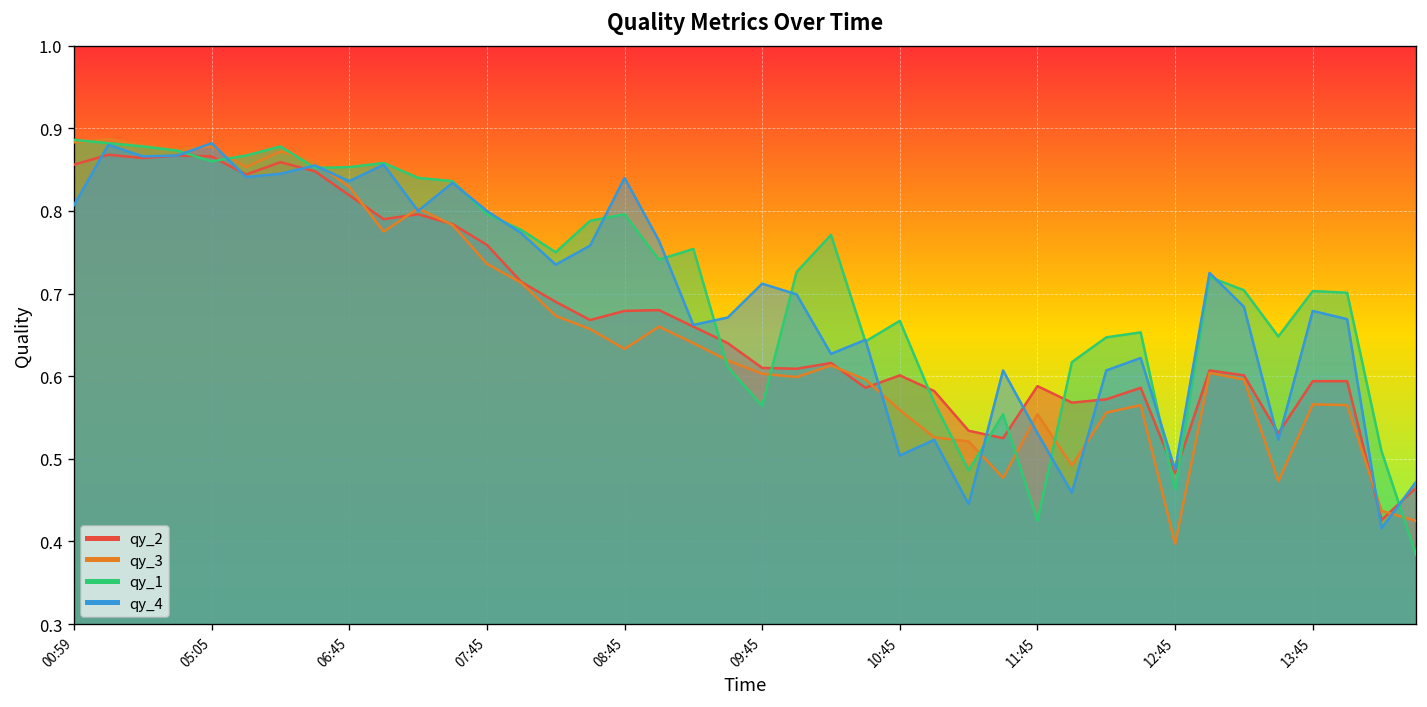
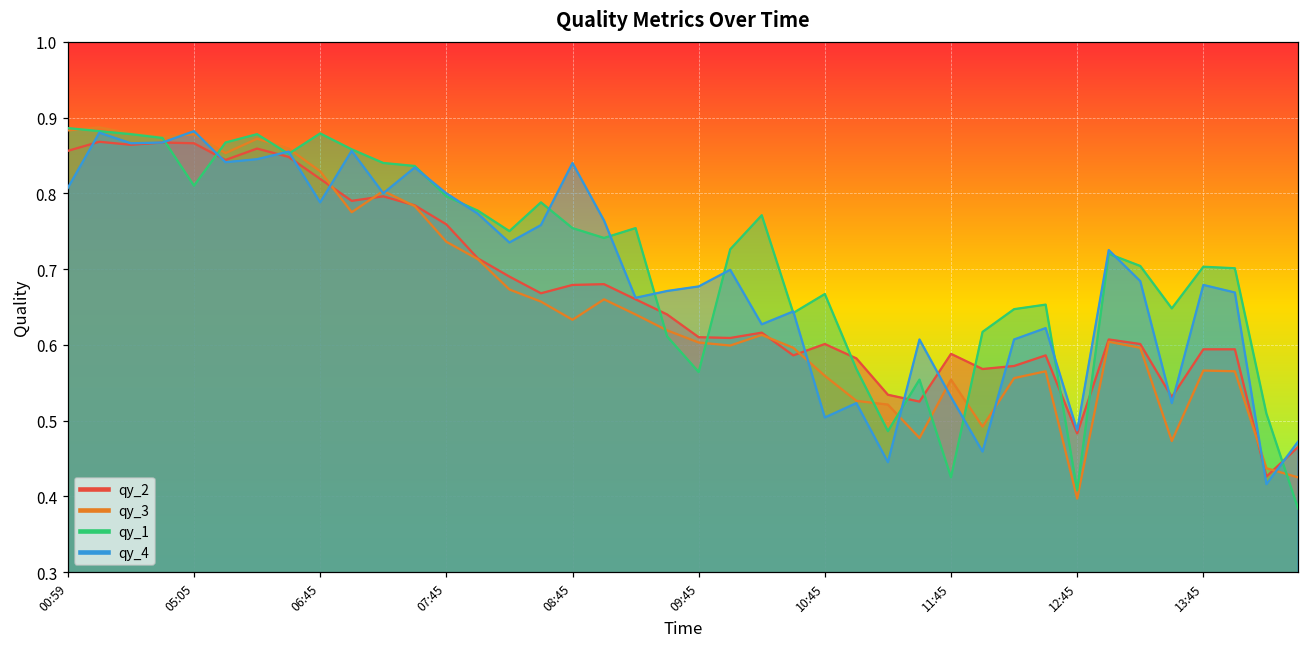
  {
    "qy_1": {
-     "05:05": 0.86,
-     "06:45": 0.85,
+     "05:05": 0.81,
+     "06:45": 0.88,
      "07:45": 0.80,
-     "08:45": 0.80,
+     "08:45": 0.75,
      "09:45": 0.56,
      "10:45": 0.67,
      "11:45": 0.43,
-     "12:45": 0.46,
+     "12:45": 0.41,
      "13:45": 0.70
    },
    "qy_4": {
      "00:59": 0.81,
      "05:05": 0.88,
-     "06:45": 0.84,
+     "06:45": 0.79,
      "07:45": 0.80,
      "08:45": 0.84,
-     "09:45": 0.71,
+     "09:45": 0.68,
      "10:45": 0.50,
      "11:45": 0.53,
      "12:45": 0.49,
      "13:45": 0.68
    }
  }
